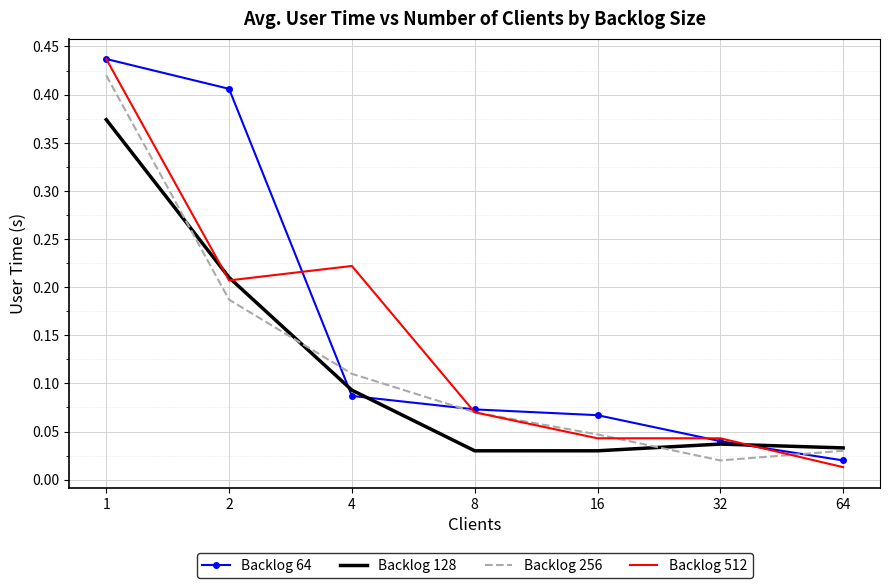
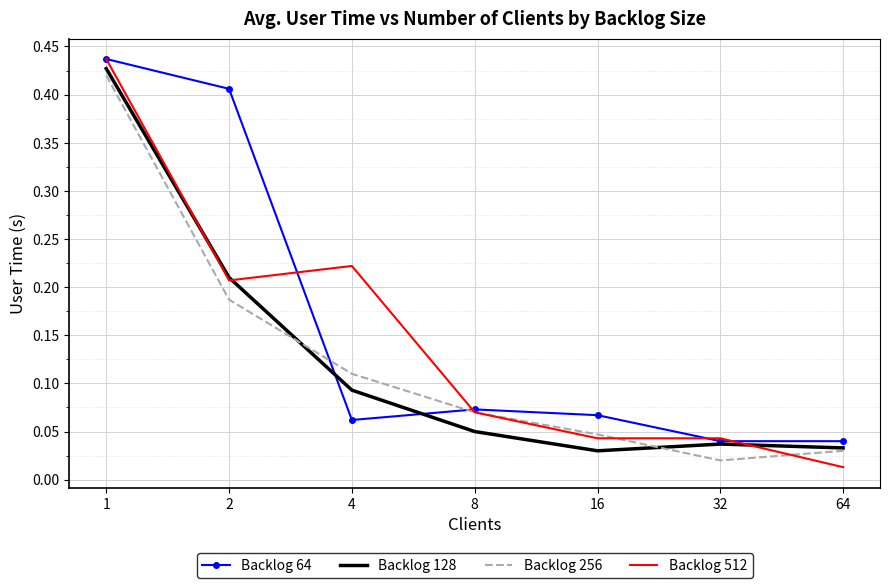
  {
    "Backlog 64": {
      "2": 0.41,
-     "4": 0.09,
+     "4": 0.06,
      "8": 0.07,
      "16": 0.07,
      "32": 0.04,
-     "64": 0.02
+     "64": 0.04
    },
    "Backlog 128": {
-     "1": 0.37,
+     "1": 0.43,
      "2": 0.21,
      "4": 0.09,
-     "8": 0.03,
+     "8": 0.05,
      "16": 0.03,
      "32": 0.04,
      "64": 0.03
    },
    "Backlog 256": {
      "1": 0.42,
      "2": 0.19,
      "4": 0.11,
      "16": 0.05,
      "32": 0.02,
      "64": 0.03
    },
    "Backlog 512": {
      "2": 0.21,
      "4": 0.22,
      "16": 0.04,
      "32": 0.04,
      "64": 0.01
    }
  }
